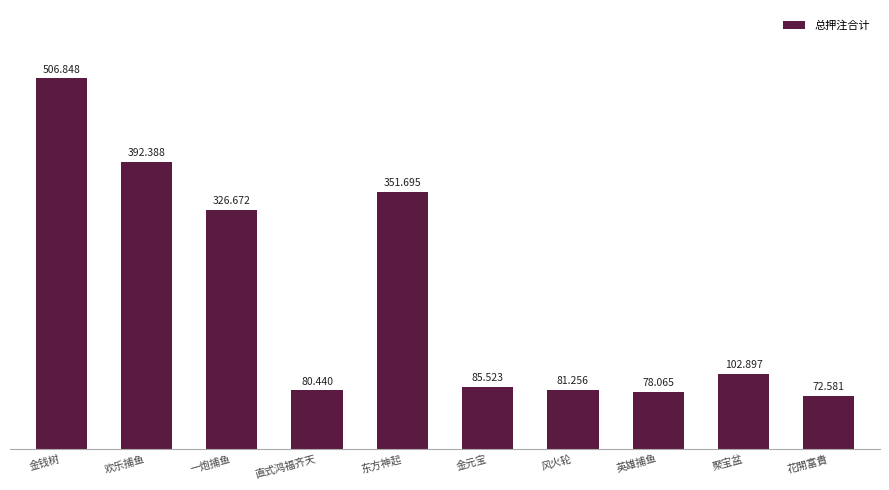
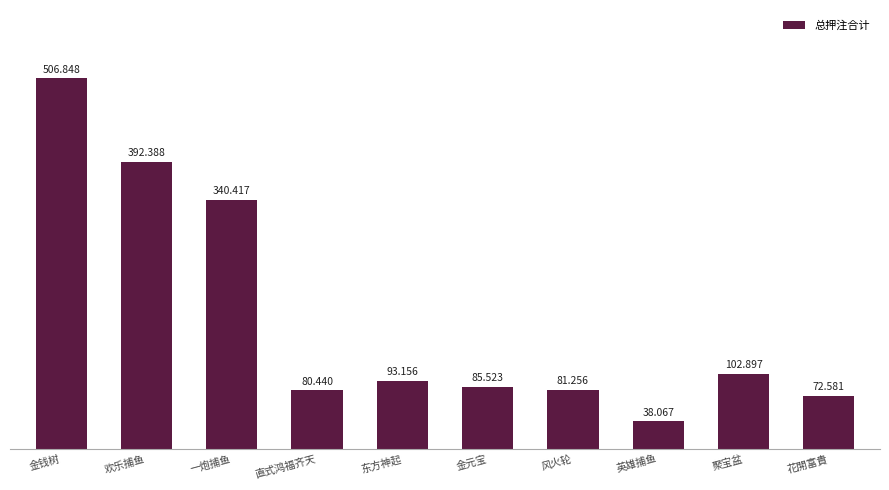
  {
-   "一炮捕鱼": 326.672,
-   "东方神起": 351.695,
-   "英雄捕鱼": 78.065
+   "一炮捕鱼": 340.417,
+   "东方神起": 93.156,
+   "英雄捕鱼": 38.067
  }
